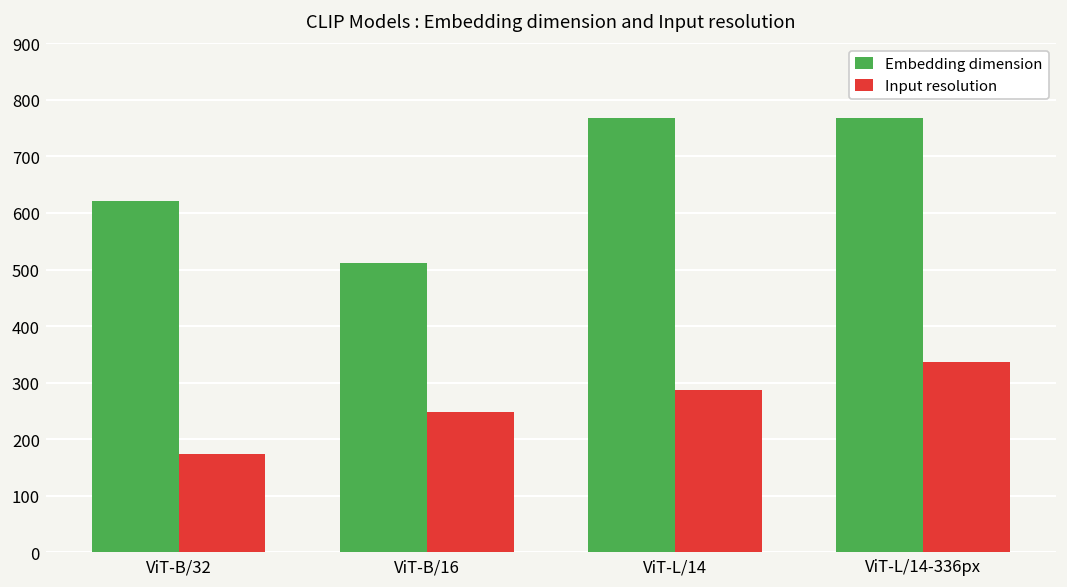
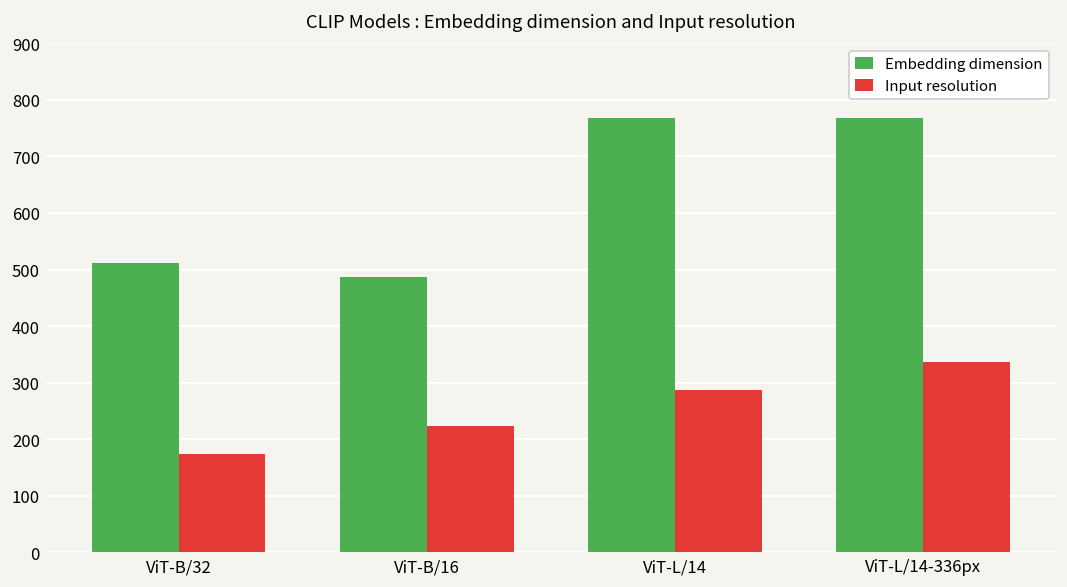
  {
    "Embedding dimension": {
-     "ViT-B/32": 620,
-     "ViT-B/16": 510,
+     "ViT-B/32": 510,
+     "ViT-B/16": 490,
      "ViT-L/14": 770,
      "ViT-L/14-336px": 770
    },
    "Input resolution": {
      "ViT-B/32": 170,
-     "ViT-B/16": 250,
+     "ViT-B/16": 220,
      "ViT-L/14": 290,
      "ViT-L/14-336px": 340
    }
  }
